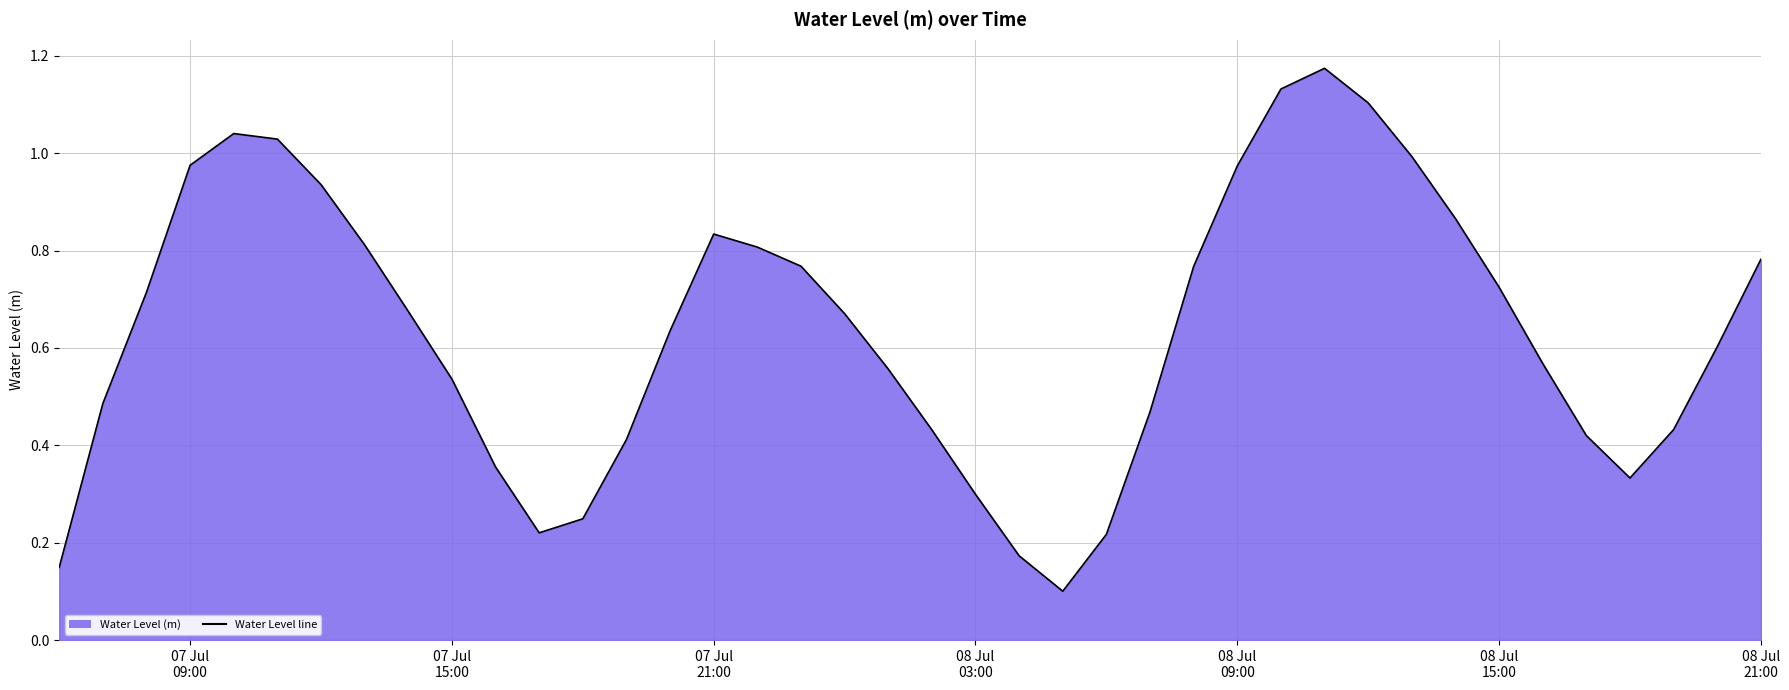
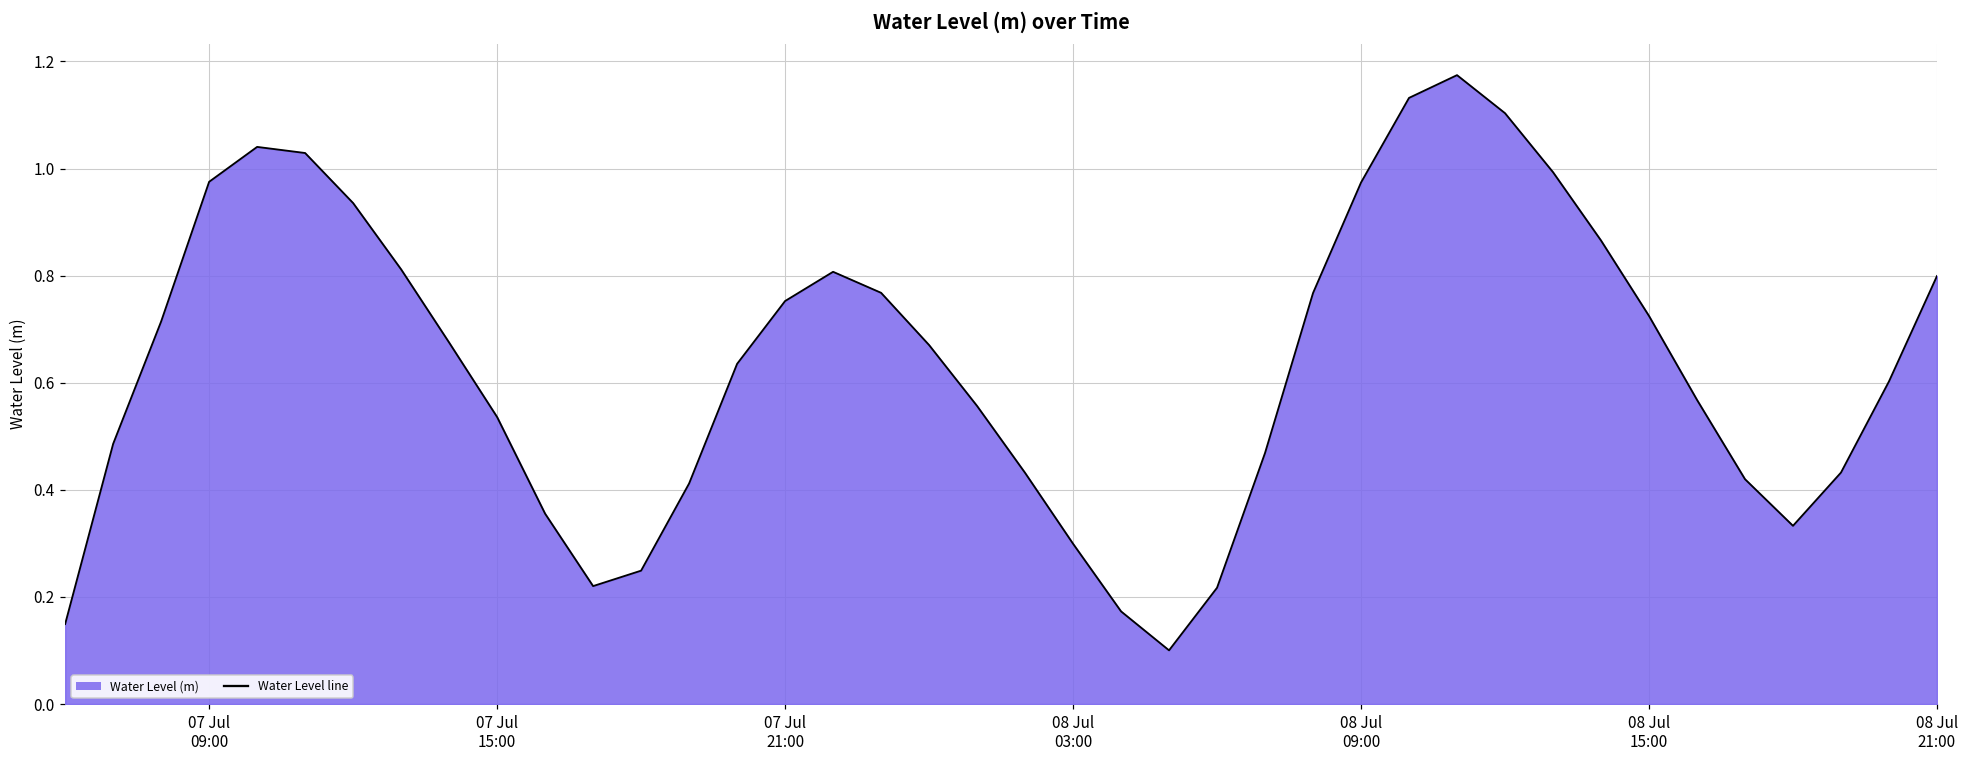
  {
    "07 Jul 09:00": 0.98,
    "07 Jul 15:00": 0.54,
-   "07 Jul 21:00": 0.83,
+   "07 Jul 21:00": 0.75,
    "08 Jul 03:00": 0.30,
    "08 Jul 09:00": 0.97,
    "08 Jul 15:00": 0.72,
-   "08 Jul 21:00": 0.78
+   "08 Jul 21:00": 0.80
  }
